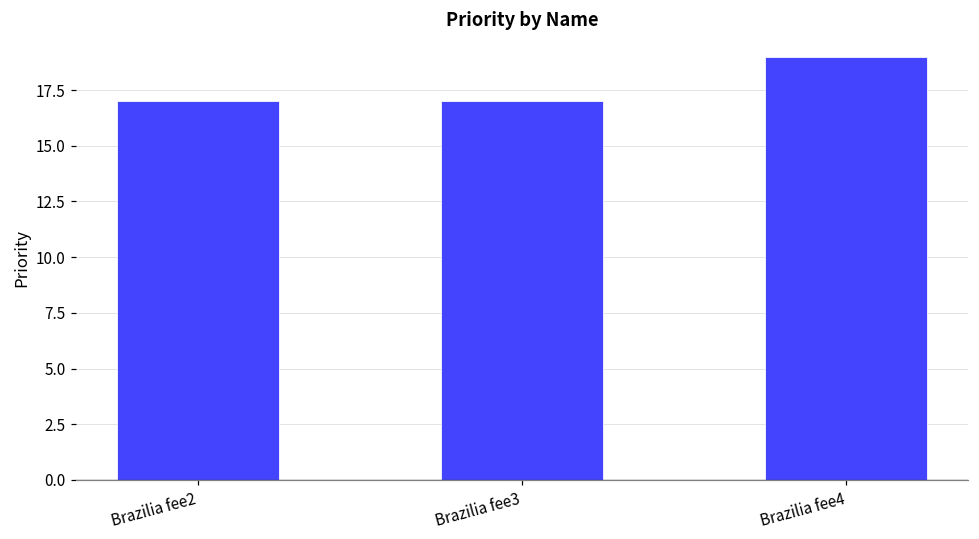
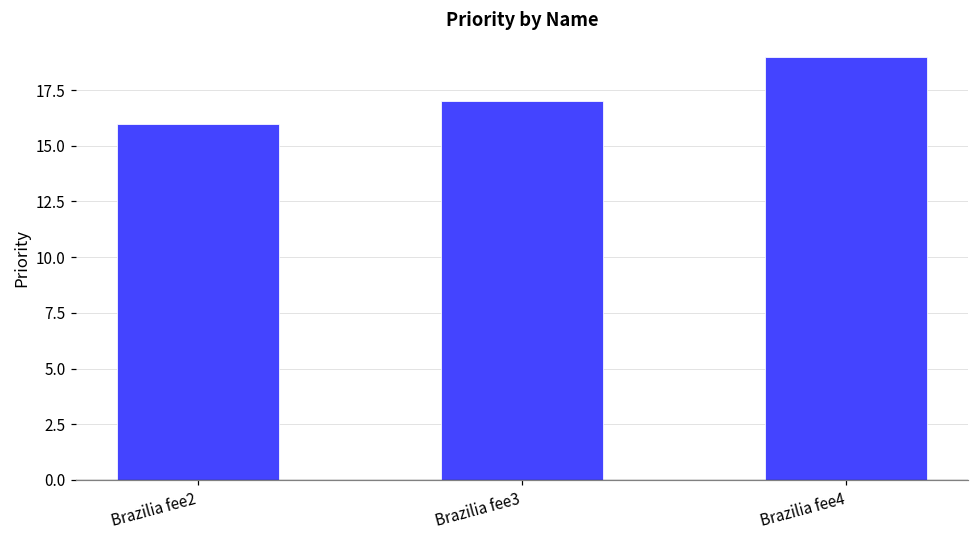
  {
-   "Brazilia fee2": 17,
+   "Brazilia fee2": 16,
    "Brazilia fee3": 17,
    "Brazilia fee4": 19
  }
